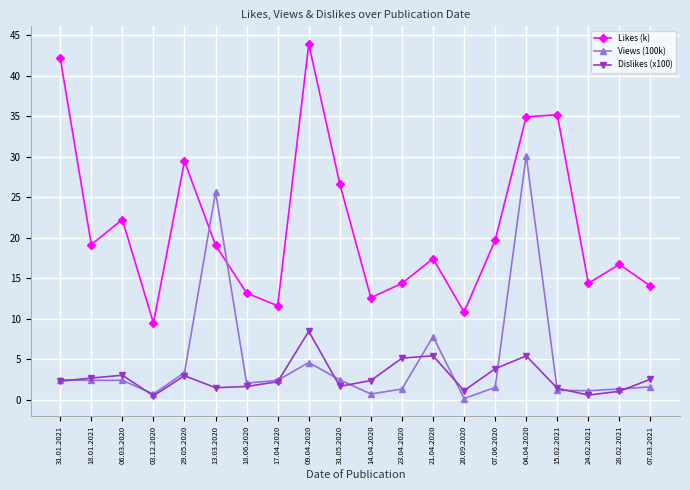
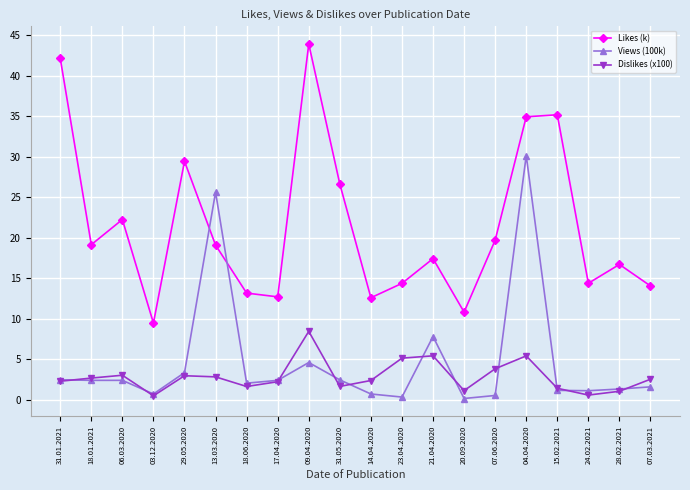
  {
    "Likes (k)": {
      "31.01.2021": 42,
      "18.01.2021": 19,
      "06.03.2020": 22,
      "03.12.2020": 9,
      "29.05.2020": 29,
      "13.03.2020": 19,
      "18.06.2020": 13,
-     "17.04.2020": 12,
+     "17.04.2020": 13,
      "09.04.2020": 44,
      "31.05.2020": 27,
      "14.04.2020": 13,
      "23.04.2020": 14,
      "21.04.2020": 17,
      "20.09.2020": 11,
      "07.06.2020": 20,
      "04.04.2020": 35,
      "15.02.2021": 35,
      "24.02.2021": 14,
      "28.02.2021": 17,
      "07.03.2021": 14
    },
    "Views (100k)": {
      "06.03.2020": 2,
      "29.05.2020": 3,
      "13.03.2020": 26,
      "18.06.2020": 2,
      "09.04.2020": 5,
      "31.05.2020": 2,
      "14.04.2020": 1,
-     "23.04.2020": 1,
+     "23.04.2020": 0,
      "21.04.2020": 8,
      "20.09.2020": 0,
-     "07.06.2020": 2,
+     "07.06.2020": 1,
      "04.04.2020": 30,
      "24.02.2021": 1,
      "07.03.2021": 2
    },
    "Dislikes (x100)": {
      "06.03.2020": 3,
      "29.05.2020": 3,
-     "13.03.2020": 1,
+     "13.03.2020": 3,
      "18.06.2020": 2,
      "09.04.2020": 8,
      "31.05.2020": 2,
      "14.04.2020": 2,
      "23.04.2020": 5,
      "21.04.2020": 5,
      "20.09.2020": 1,
      "07.06.2020": 4,
      "04.04.2020": 5,
      "24.02.2021": 1,
      "07.03.2021": 3
    }
  }
